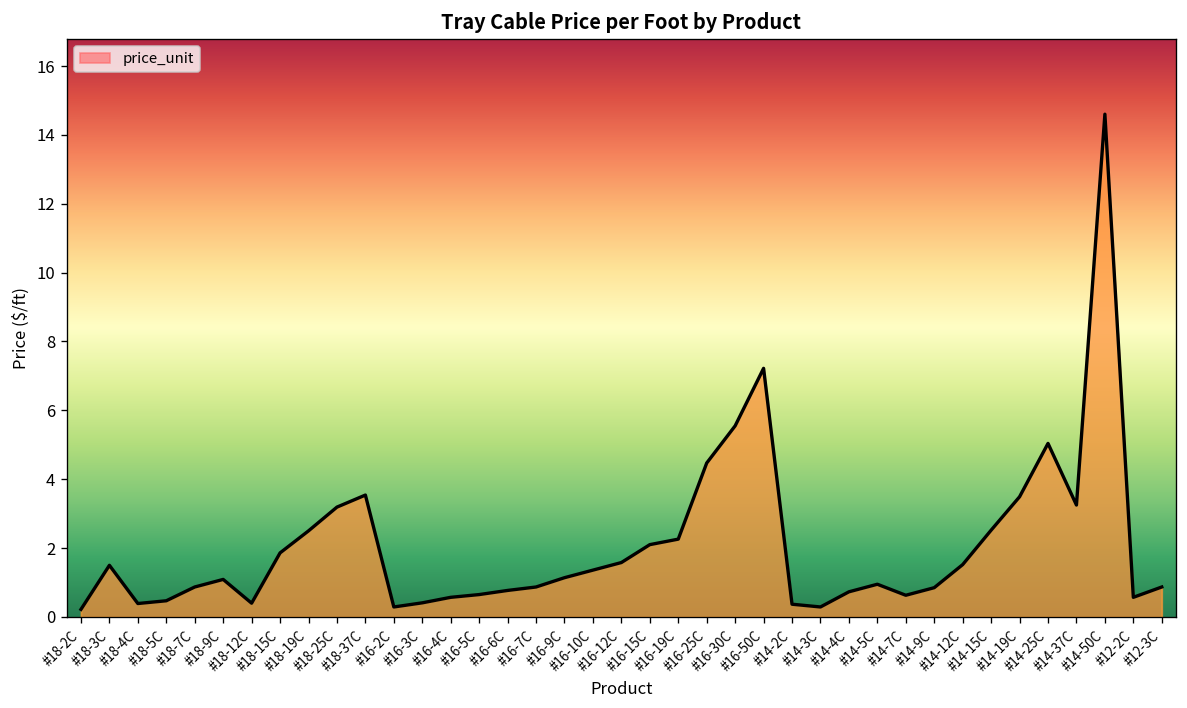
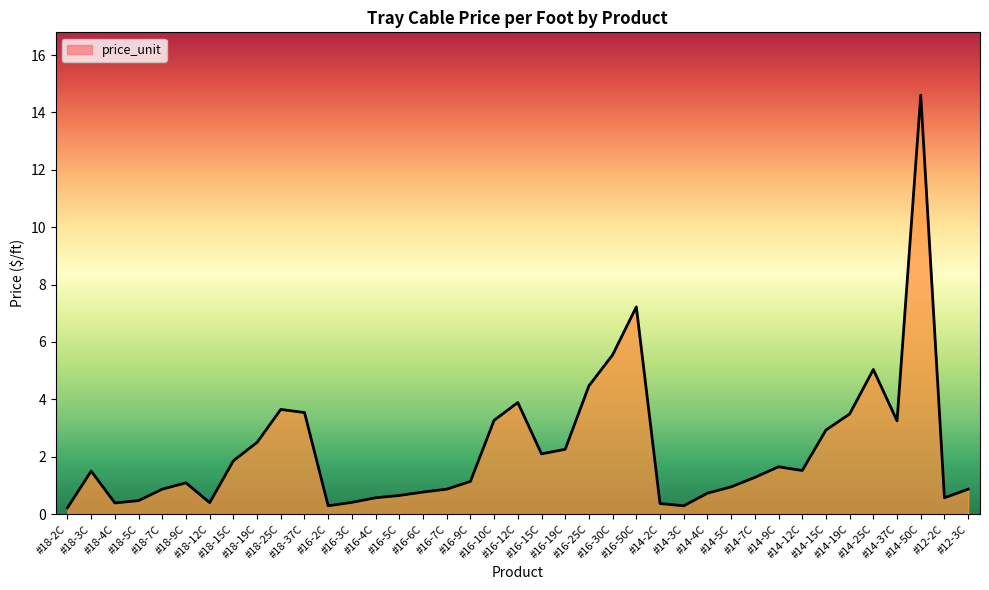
  {
    "#18-2C": 0.2,
    "#18-3C": 1.5,
    "#18-4C": 0.4,
    "#18-5C": 0.5,
    "#18-7C": 0.9,
    "#18-9C": 1.1,
    "#18-12C": 0.4,
    "#18-15C": 1.9,
    "#18-19C": 2.5,
-   "#18-25C": 3.2,
+   "#18-25C": 3.7,
    "#18-37C": 3.5,
    "#16-2C": 0.3,
    "#16-3C": 0.4,
    "#16-4C": 0.6,
    "#16-5C": 0.7,
    "#16-6C": 0.8,
    "#16-7C": 0.9,
    "#16-9C": 1.1,
-   "#16-10C": 1.4,
-   "#16-12C": 1.6,
+   "#16-10C": 3.3,
+   "#16-12C": 3.9,
    "#16-15C": 2.1,
    "#16-19C": 2.3,
    "#16-25C": 4.5,
    "#16-30C": 5.6,
    "#16-50C": 7.2,
    "#14-2C": 0.4,
    "#14-3C": 0.3,
    "#14-4C": 0.7,
    "#14-5C": 1.0,
-   "#14-7C": 0.6,
-   "#14-9C": 0.9,
+   "#14-7C": 1.3,
+   "#14-9C": 1.7,
    "#14-12C": 1.5,
-   "#14-15C": 2.5,
+   "#14-15C": 2.9,
    "#14-19C": 3.5,
    "#14-25C": 5.0,
    "#14-37C": 3.3,
    "#14-50C": 14.6,
    "#12-2C": 0.6,
    "#12-3C": 0.9
  }
